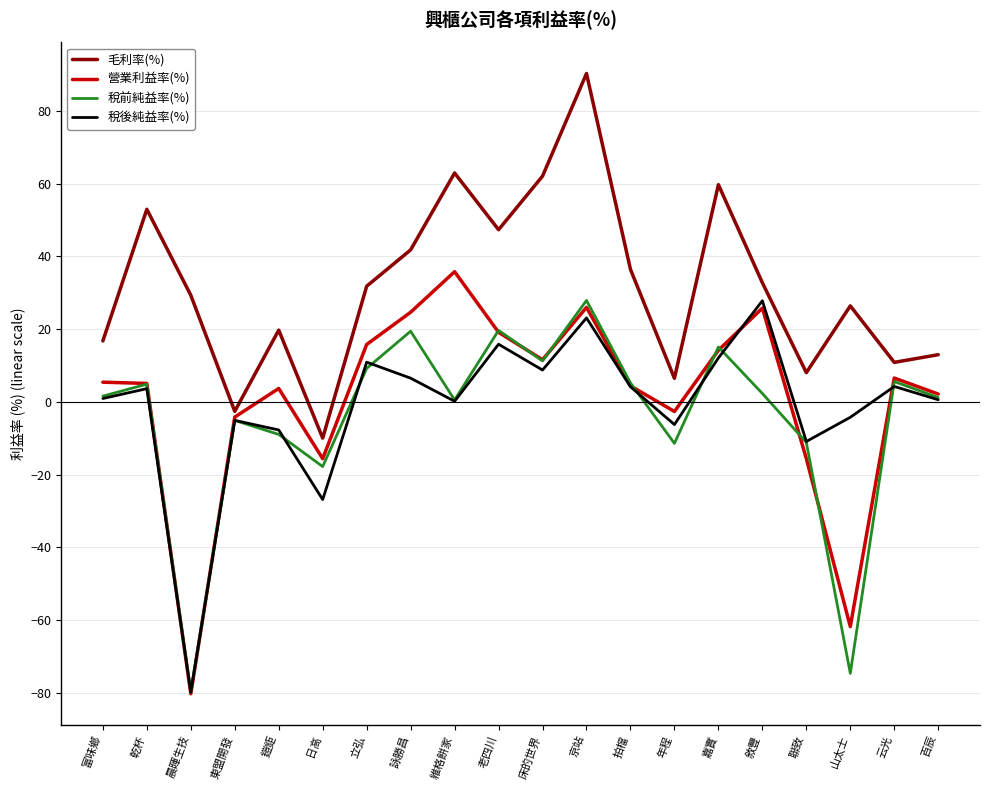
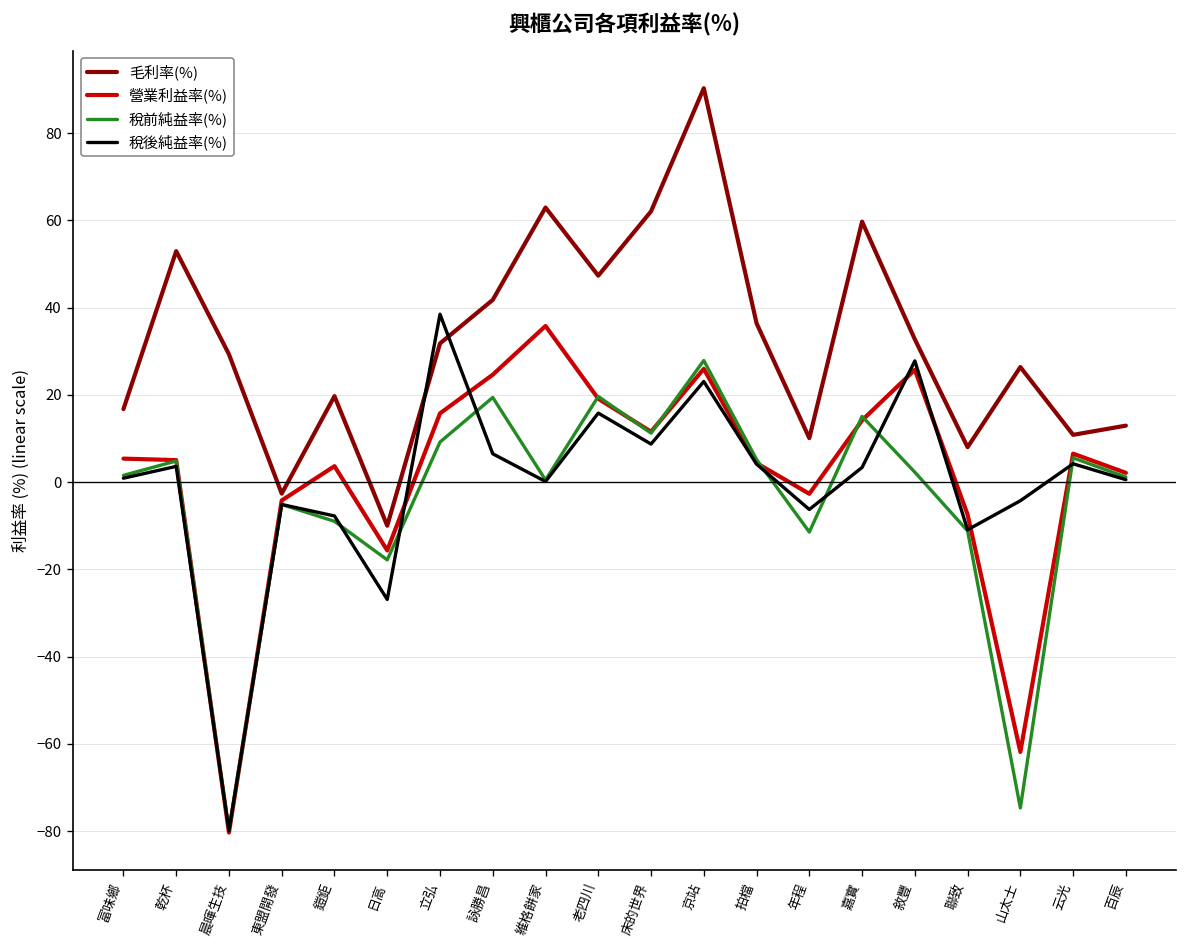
  {
    "毛利率(%)": {
      "富味鄉": 17,
      "乾杯": 53,
      "晨暉生技": 29,
      "東盟開發": -3,
      "鎧鉅": 20,
      "日高": -10,
      "立弘": 32,
      "詠勝昌": 42,
      "維格餅家": 63,
      "老四川": 47,
      "床的世界": 62,
      "京站": 90,
      "拍檔": 36,
-     "年程": 6,
+     "年程": 10,
      "嘉實": 60,
      "敘豐": 33,
      "聯致": 8,
      "山太士": 26,
      "云光": 11,
      "百辰": 13
    },
    "營業利益率(%)": {
      "富味鄉": 5,
      "東盟開發": -4,
      "鎧鉅": 4,
      "日高": -16,
      "立弘": 16,
      "詠勝昌": 25,
      "維格餅家": 36,
      "京站": 26,
      "年程": -3,
      "嘉實": 14,
      "敘豐": 26,
-     "聯致": -16,
+     "聯致": -7,
      "山太士": -62,
      "云光": 7,
      "百辰": 2
    },
    "稅前純益率(%)": {
      "鎧鉅": -9,
      "日高": -18,
      "立弘": 9,
      "詠勝昌": 19,
      "京站": 28,
      "拍檔": 5,
      "年程": -11,
      "嘉實": 15,
      "敘豐": 2,
      "山太士": -75,
      "云光": 6
    },
    "稅後純益率(%)": {
      "乾杯": 4,
      "鎧鉅": -8,
      "日高": -27,
-     "立弘": 11,
+     "立弘": 39,
      "詠勝昌": 7,
      "老四川": 16,
      "床的世界": 9,
      "京站": 23,
      "年程": -6,
-     "嘉實": 12,
+     "嘉實": 3,
      "敘豐": 28,
      "山太士": -4,
      "云光": 4
    }
  }
